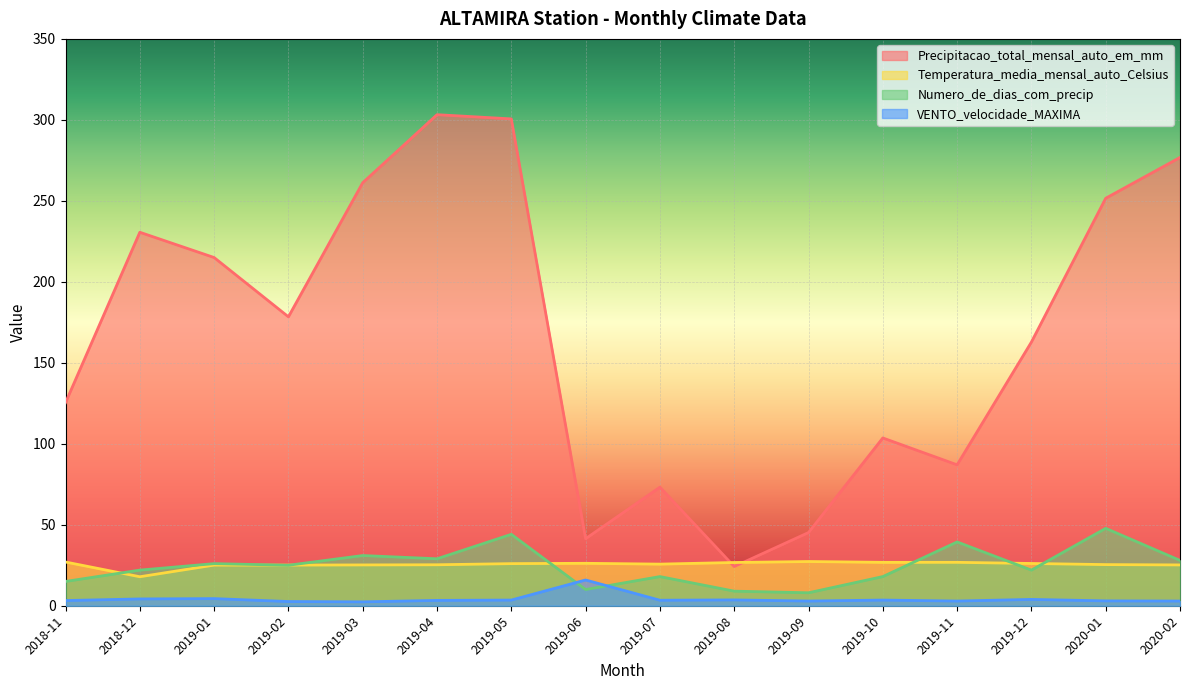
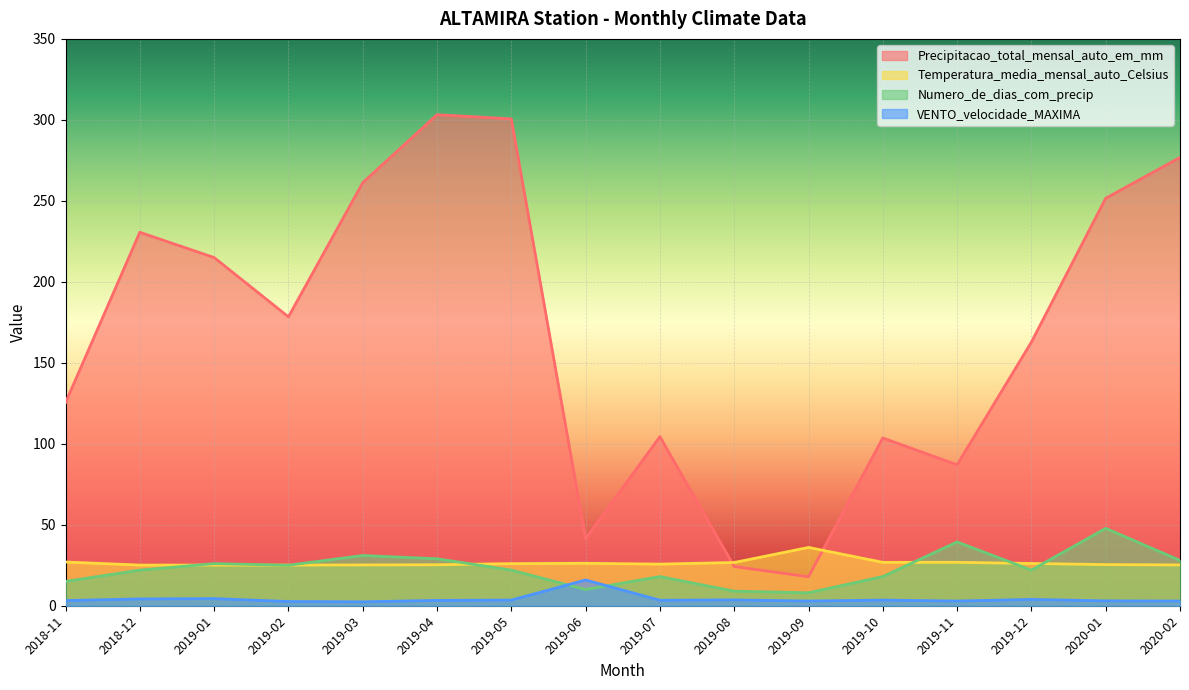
  {
    "Precipitacao_total_mensal_auto_em_mm": {
      "2018-11": 125,
      "2018-12": 231,
      "2019-01": 215,
      "2019-02": 178,
      "2019-03": 261,
      "2019-04": 303,
      "2019-05": 301,
      "2019-06": 41,
-     "2019-07": 73,
+     "2019-07": 104,
      "2019-08": 24,
-     "2019-09": 45,
+     "2019-09": 18,
      "2019-10": 104,
      "2019-11": 87,
      "2019-12": 163,
      "2020-01": 252,
      "2020-02": 277
    },
    "Temperatura_media_mensal_auto_Celsius": {
      "2018-11": 27,
-     "2018-12": 18,
+     "2018-12": 25,
      "2019-03": 25,
      "2019-04": 25,
      "2019-05": 26,
      "2019-06": 26,
      "2019-07": 26,
      "2019-08": 27,
-     "2019-09": 27,
+     "2019-09": 36,
      "2019-10": 27,
      "2019-11": 27,
      "2019-12": 26,
      "2020-01": 25,
      "2020-02": 25
    },
    "Numero_de_dias_com_precip": {
      "2018-11": 15,
      "2018-12": 22,
      "2019-03": 31,
      "2019-04": 29,
-     "2019-05": 44,
+     "2019-05": 22,
      "2019-06": 10,
      "2019-07": 18,
      "2019-08": 9,
      "2019-09": 8,
      "2019-10": 18,
      "2019-11": 39,
      "2019-12": 22,
      "2020-01": 48,
      "2020-02": 28
    },
    "VENTO_velocidade_MAXIMA": {
      "2018-11": 3,
      "2018-12": 4,
      "2019-01": 4,
      "2019-02": 3,
      "2019-03": 2,
      "2019-04": 3,
      "2019-05": 4,
      "2019-06": 16,
      "2019-07": 3,
      "2019-08": 4,
      "2019-09": 3,
      "2019-10": 4,
      "2019-11": 3,
      "2019-12": 4,
      "2020-01": 3,
      "2020-02": 3
    }
  }
